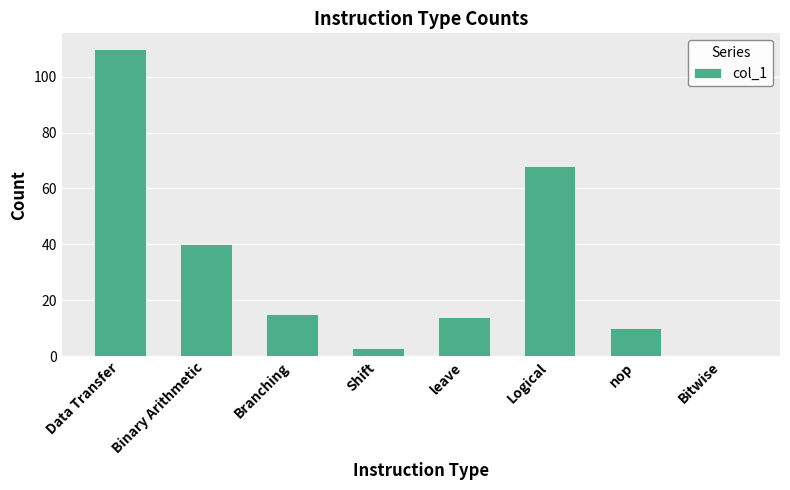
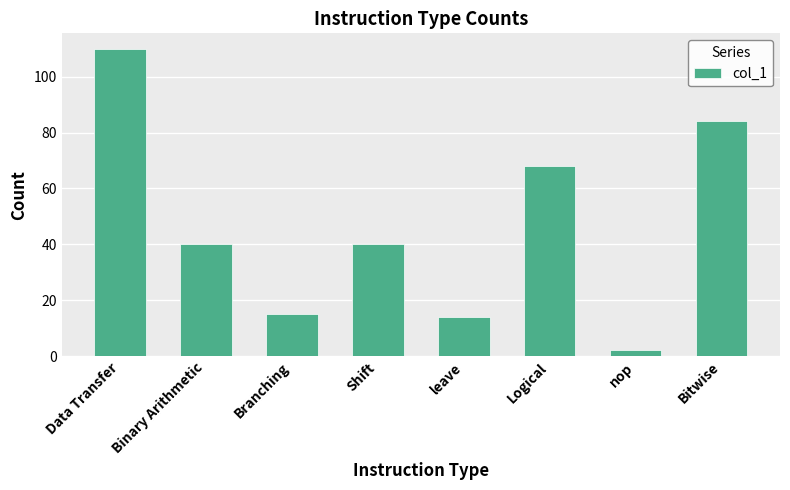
  {
    "Data Transfer": 110,
    "Binary Arithmetic": 40,
    "Branching": 15,
-   "Shift": 3,
+   "Shift": 40,
    "leave": 14,
    "Logical": 68,
-   "nop": 10,
-   "Bitwise": 0
+   "nop": 2,
+   "Bitwise": 84
  }
